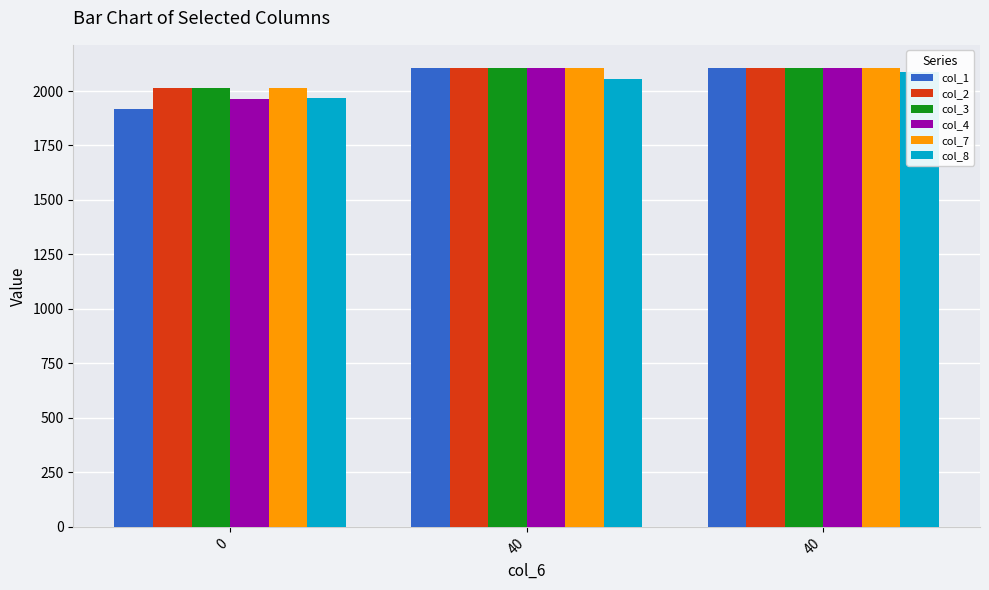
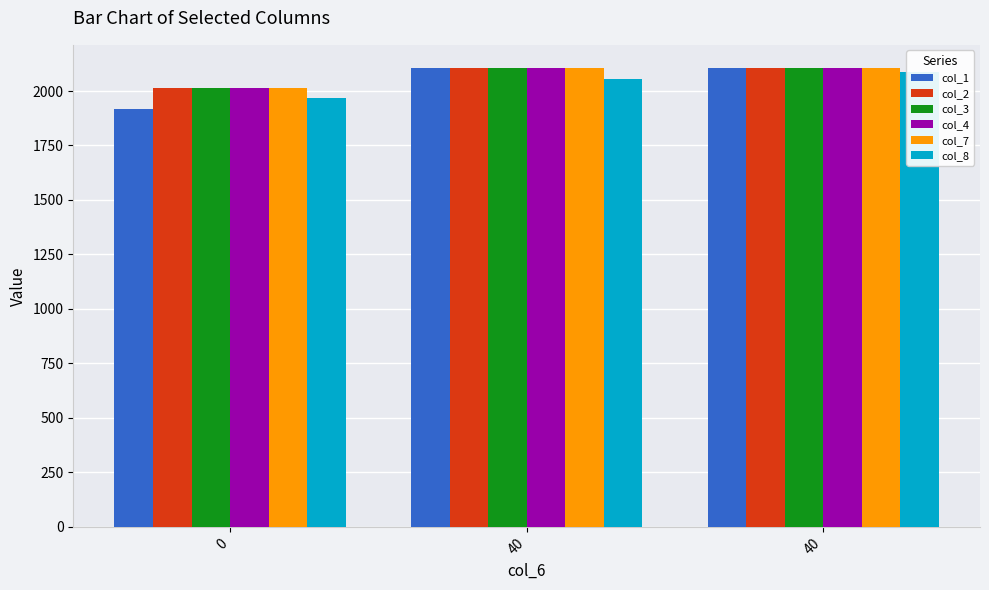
  {
    "col_1": {
      "0": 1920
    },
    "col_2": {
      "0": 2020
    },
    "col_3": {
      "0": 2020
    },
    "col_4": {
-     "0": 1960
+     "0": 2020
    },
    "col_7": {
      "0": 2020
    },
    "col_8": {
      "0": 1970
    }
  }
